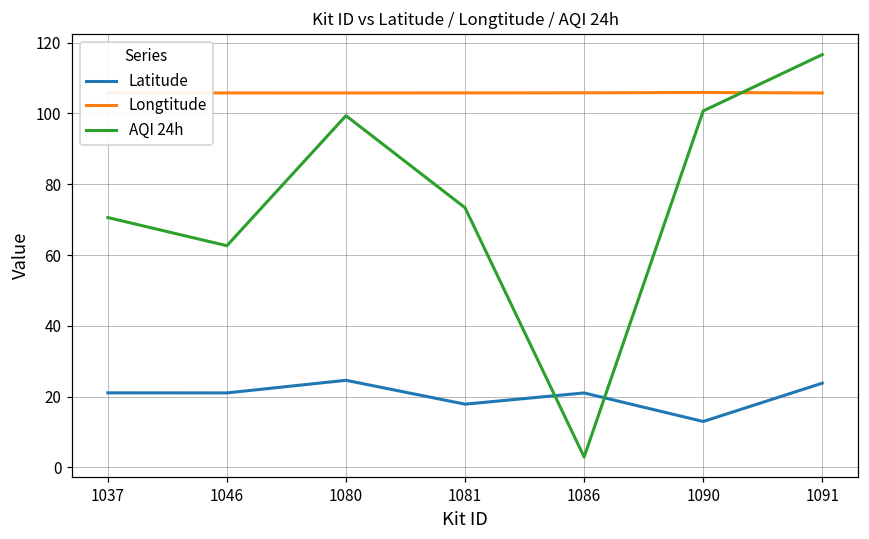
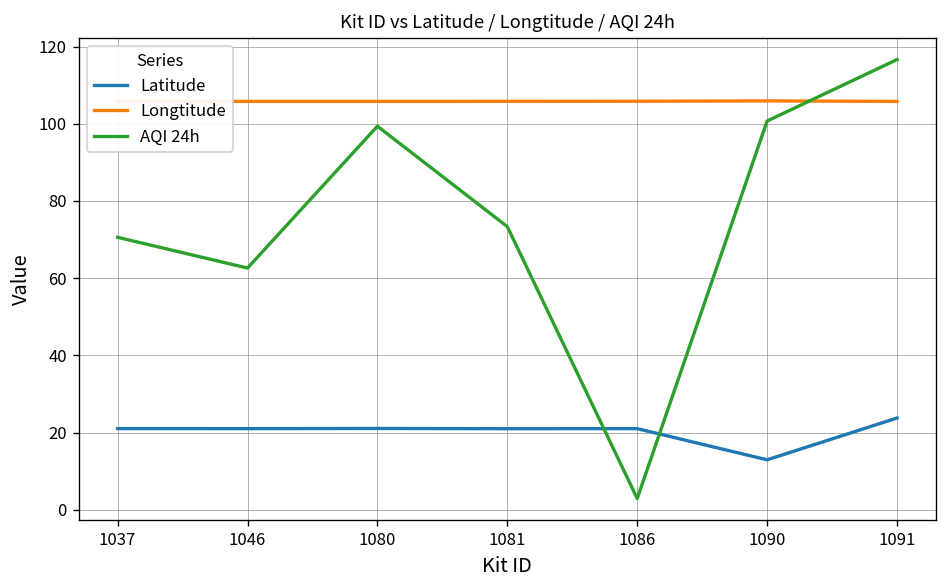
  {
    "Latitude": {
      "1037": 21,
      "1046": 21,
-     "1080": 25,
-     "1081": 18,
+     "1080": 21,
+     "1081": 21,
      "1086": 21,
      "1090": 13,
      "1091": 24
    },
    "Longtitude": {
      "1046": 106,
      "1080": 106,
      "1081": 106,
      "1086": 106,
      "1090": 106,
      "1091": 106
    },
    "AQI 24h": {
      "1037": 71,
      "1046": 63,
      "1080": 99,
      "1081": 73,
      "1086": 3,
      "1090": 101,
      "1091": 117
    }
  }
